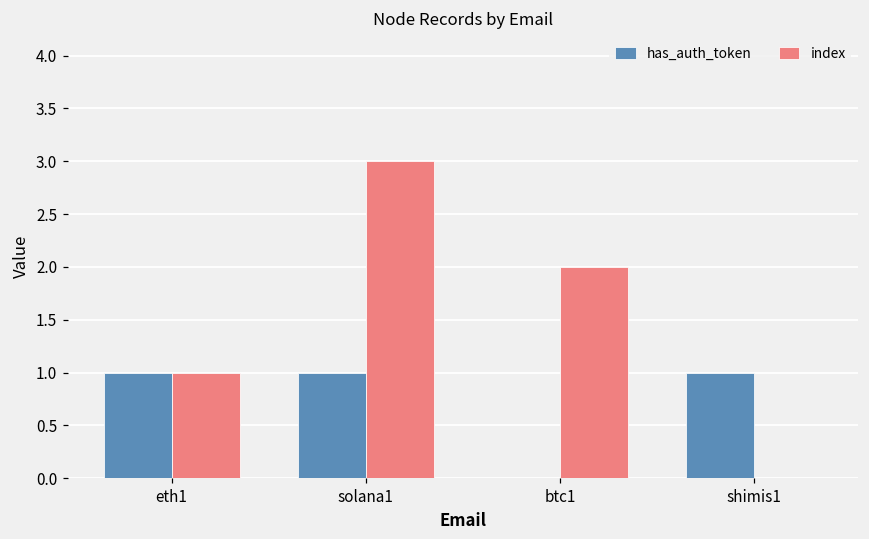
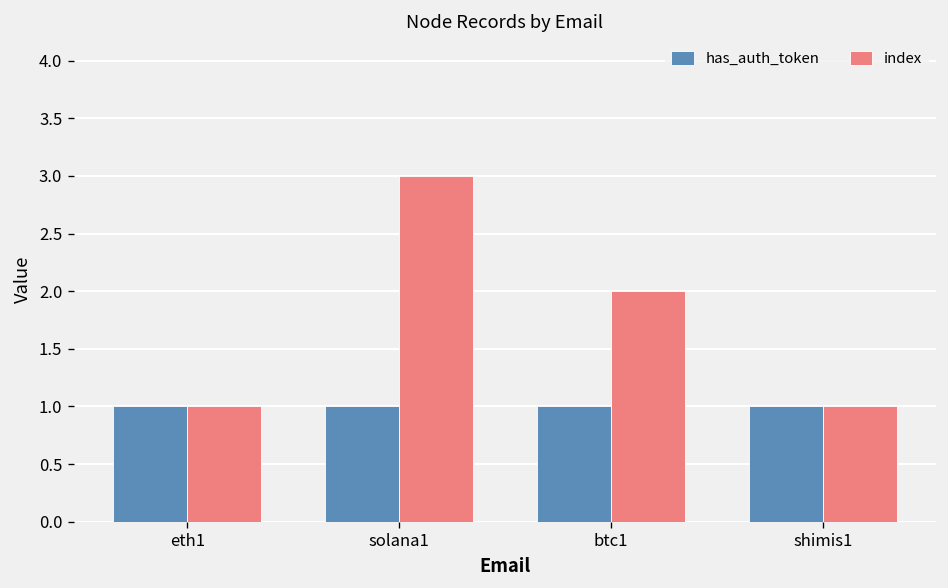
  {
    "has_auth_token": {
      "eth1": 1,
      "solana1": 1,
-     "btc1": 0,
+     "btc1": 1,
      "shimis1": 1
    },
    "index": {
      "eth1": 1,
      "solana1": 3,
      "btc1": 2,
-     "shimis1": 0
+     "shimis1": 1
    }
  }
